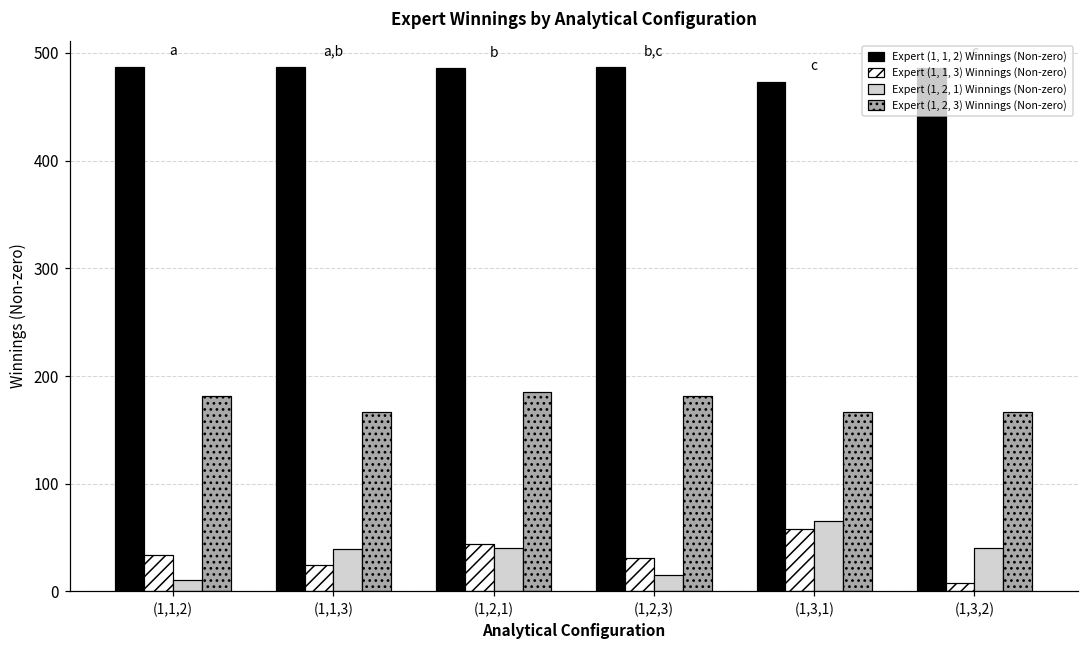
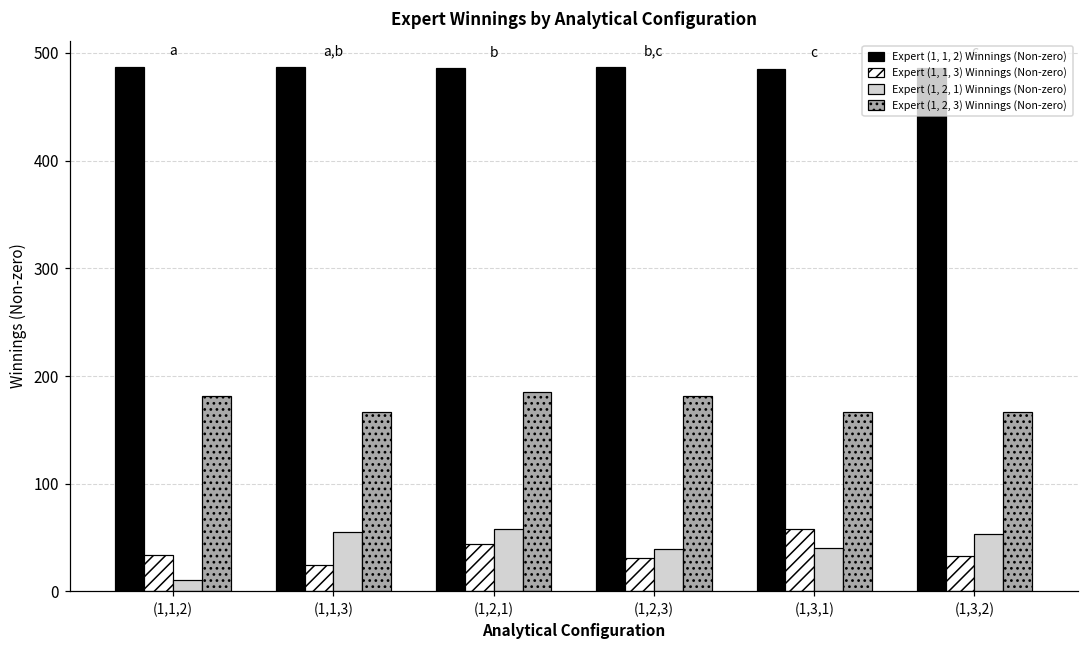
  {
    "Expert (1, 1, 2) Winnings (Non-zero)": {
      "(1,1,2)": 490,
      "(1,1,3)": 490,
      "(1,2,1)": 490,
      "(1,2,3)": 490,
-     "(1,3,1)": 470
+     "(1,3,1)": 490
    },
    "Expert (1, 1, 3) Winnings (Non-zero)": {
      "(1,1,2)": 30,
      "(1,1,3)": 20,
      "(1,2,1)": 40,
      "(1,2,3)": 30,
      "(1,3,1)": 60,
-     "(1,3,2)": 10
+     "(1,3,2)": 30
    },
    "Expert (1, 2, 1) Winnings (Non-zero)": {
      "(1,1,2)": 10,
-     "(1,1,3)": 40,
-     "(1,2,1)": 40,
-     "(1,2,3)": 20,
-     "(1,3,1)": 70,
-     "(1,3,2)": 40
+     "(1,1,3)": 60,
+     "(1,2,1)": 60,
+     "(1,2,3)": 40,
+     "(1,3,1)": 40,
+     "(1,3,2)": 50
    },
    "Expert (1, 2, 3) Winnings (Non-zero)": {
      "(1,1,2)": 180,
      "(1,1,3)": 170,
      "(1,2,1)": 190,
      "(1,2,3)": 180,
      "(1,3,1)": 170,
      "(1,3,2)": 170
    }
  }
